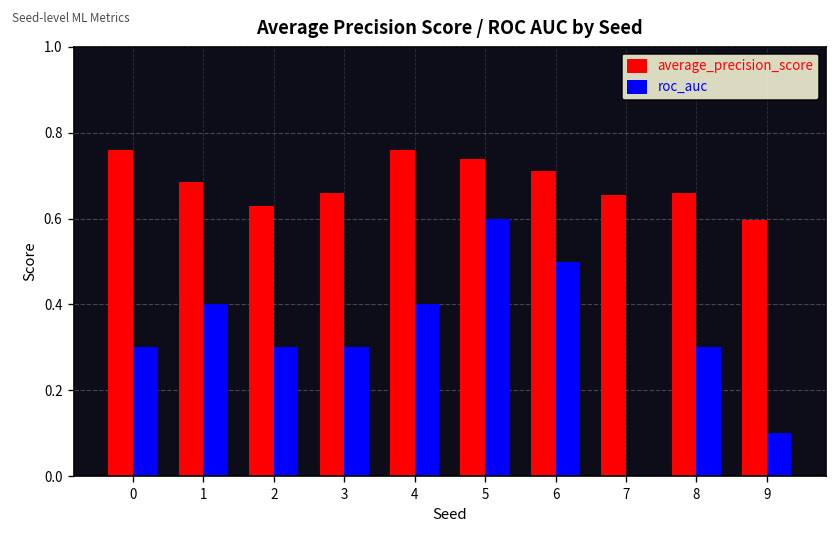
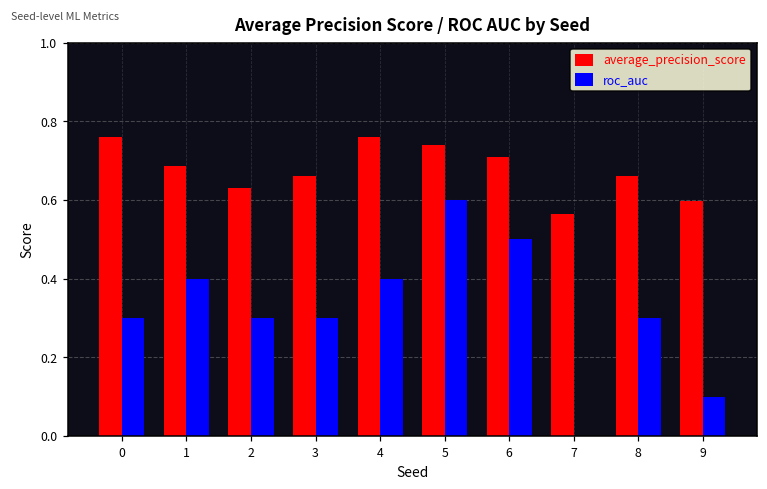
  {
    "average_precision_score": {
      "0": 0.76,
      "1": 0.69,
      "2": 0.63,
      "3": 0.66,
      "4": 0.76,
      "5": 0.74,
      "6": 0.71,
-     "7": 0.65,
+     "7": 0.56,
      "8": 0.66,
      "9": 0.60
    },
    "roc_auc": {
      "0": 0.30,
      "1": 0.40,
      "2": 0.30,
      "3": 0.30,
      "4": 0.40,
      "5": 0.60,
      "6": 0.50,
      "7": 0.00,
      "8": 0.30,
      "9": 0.10
    }
  }
